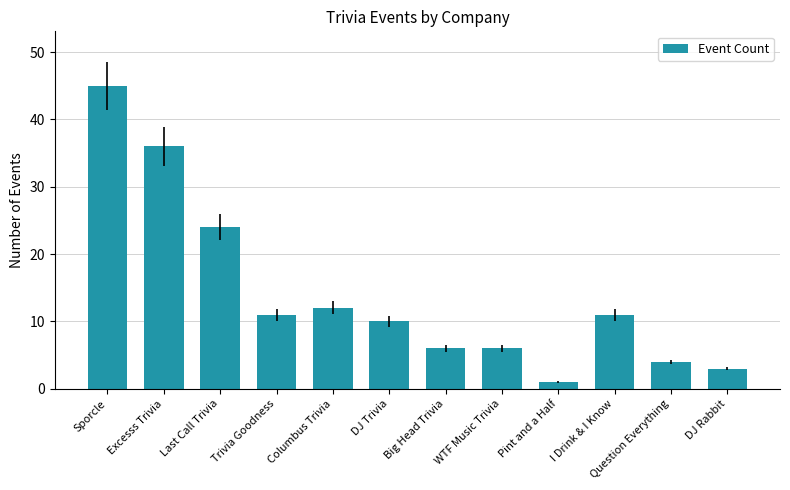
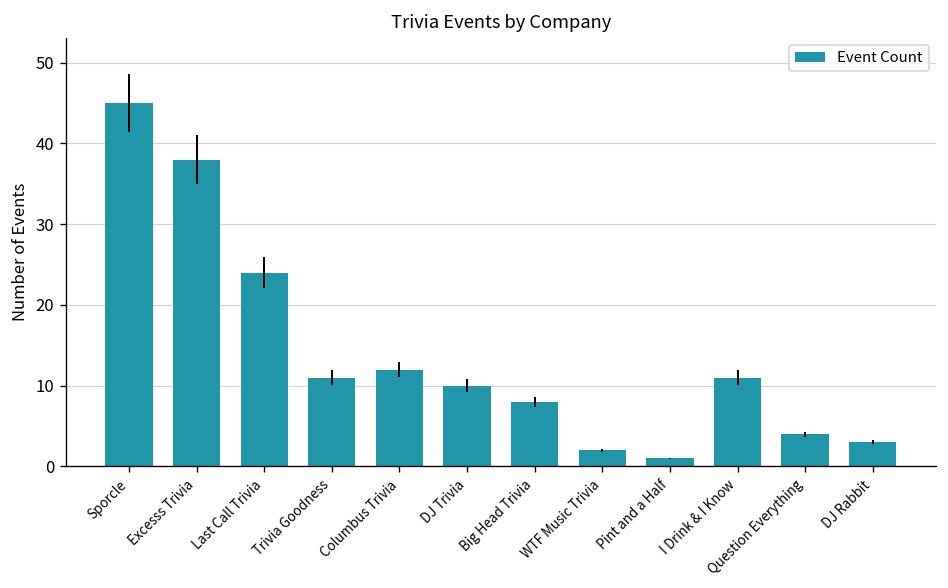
  {
    "Sporcle": 45,
-   "Excesss Trivia": 36,
+   "Excesss Trivia": 38,
    "Last Call Trivia": 24,
    "Trivia Goodness": 11,
    "Columbus Trivia": 12,
    "DJ Trivia": 10,
-   "Big Head Trivia": 6,
-   "WTF Music Trivia": 6,
+   "Big Head Trivia": 8,
+   "WTF Music Trivia": 2,
    "Pint and a Half": 1,
    "I Drink & I Know": 11,
    "Question Everything": 4,
    "DJ Rabbit": 3
  }
